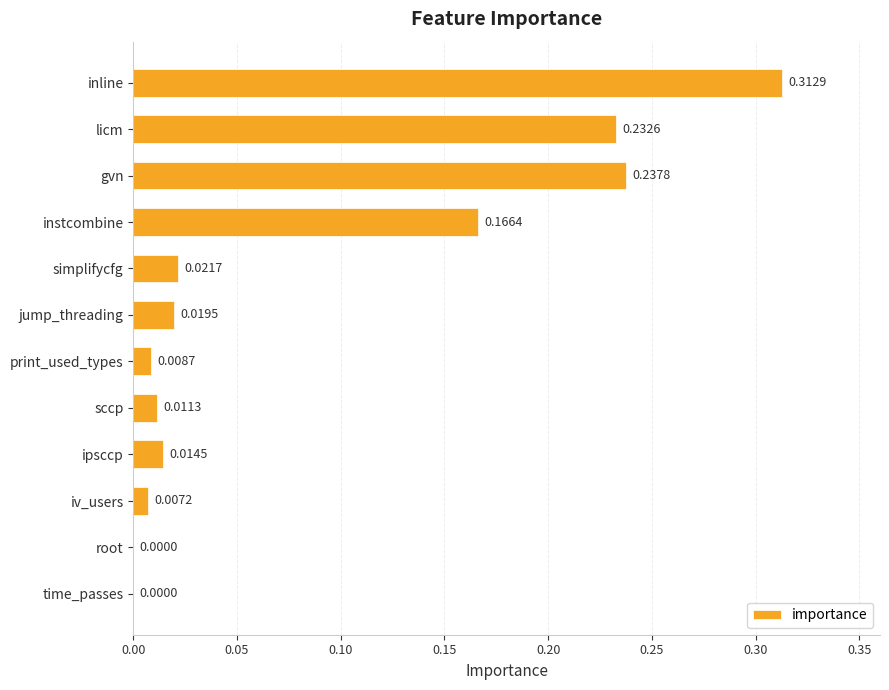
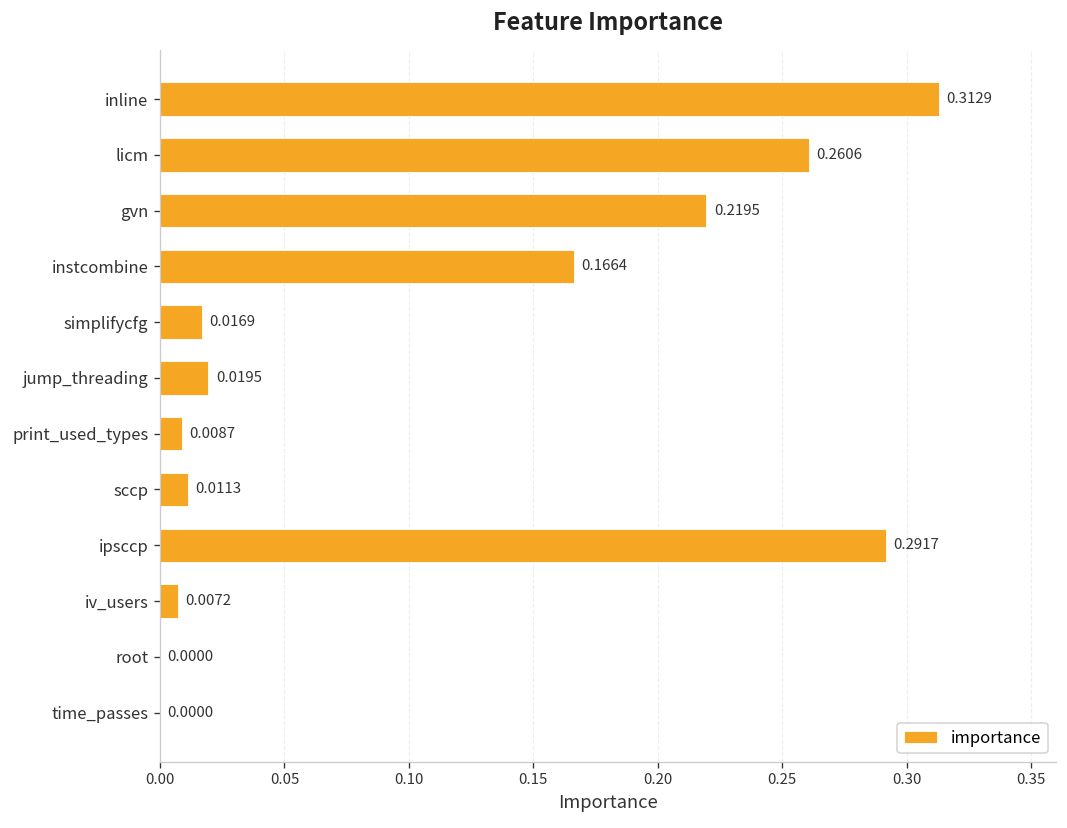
  {
    "inline": 0.3129,
-   "licm": 0.2326,
-   "gvn": 0.2378,
+   "licm": 0.2606,
+   "gvn": 0.2195,
    "instcombine": 0.1664,
-   "simplifycfg": 0.0217,
+   "simplifycfg": 0.0169,
    "jump_threading": 0.0195,
    "print_used_types": 0.0087,
    "sccp": 0.0113,
-   "ipsccp": 0.0145,
+   "ipsccp": 0.2917,
    "iv_users": 0.0072,
    "root": 0.0000,
    "time_passes": 0.0000
  }
